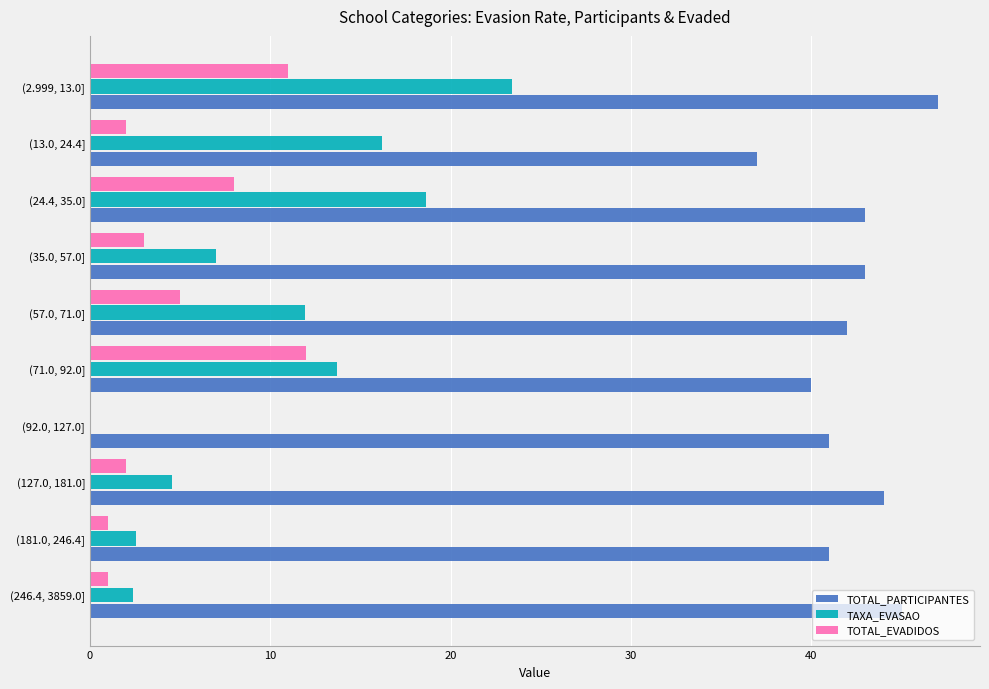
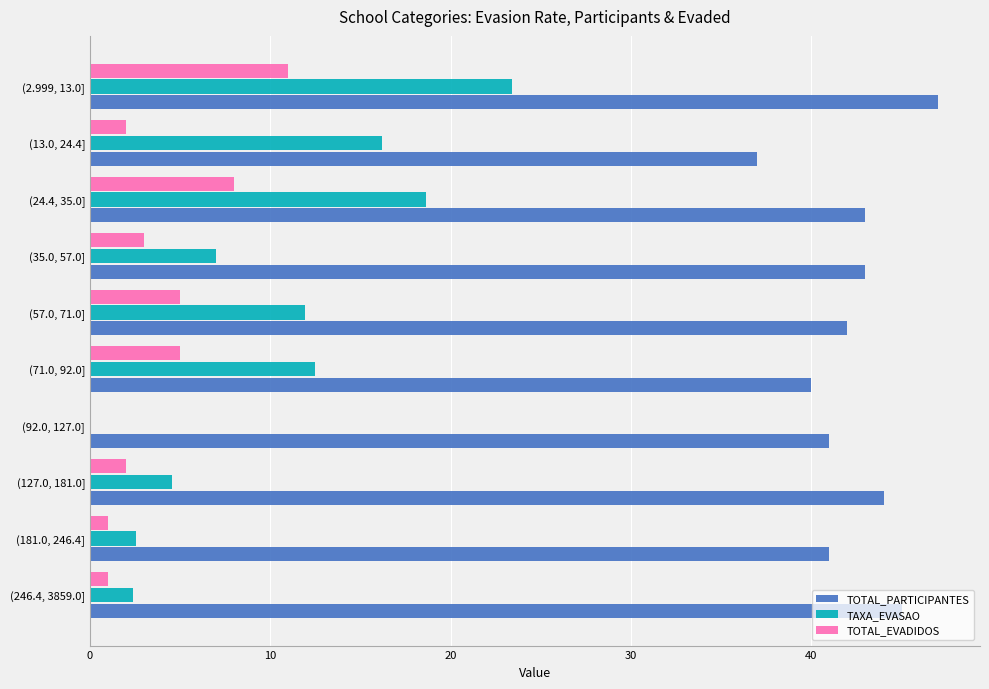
  {
    "TOTAL_PARTICIPANTES": {
      "(2.999, 13.0]": 47.0,
      "(13.0, 24.4]": 37.0,
      "(24.4, 35.0]": 43.0,
      "(35.0, 57.0]": 43.0,
      "(57.0, 71.0]": 42.0,
      "(71.0, 92.0]": 40.0,
      "(92.0, 127.0]": 41.0,
      "(127.0, 181.0]": 44.0,
      "(181.0, 246.4]": 41.0
    },
    "TAXA_EVASAO": {
      "(2.999, 13.0]": 23.4,
      "(13.0, 24.4]": 16.2,
      "(24.4, 35.0]": 18.6,
      "(35.0, 57.0]": 7.0,
      "(57.0, 71.0]": 11.9,
-     "(71.0, 92.0]": 13.7,
+     "(71.0, 92.0]": 12.5,
      "(92.0, 127.0]": 0.0,
      "(127.0, 181.0]": 4.5,
      "(181.0, 246.4]": 2.6,
      "(246.4, 3859.0]": 2.4
    },
    "TOTAL_EVADIDOS": {
      "(2.999, 13.0]": 11,
      "(13.0, 24.4]": 2,
      "(24.4, 35.0]": 8,
      "(35.0, 57.0]": 3,
      "(57.0, 71.0]": 5,
-     "(71.0, 92.0]": 12,
+     "(71.0, 92.0]": 5,
      "(92.0, 127.0]": 0,
      "(127.0, 181.0]": 2,
      "(181.0, 246.4]": 1,
      "(246.4, 3859.0]": 1
    }
  }
